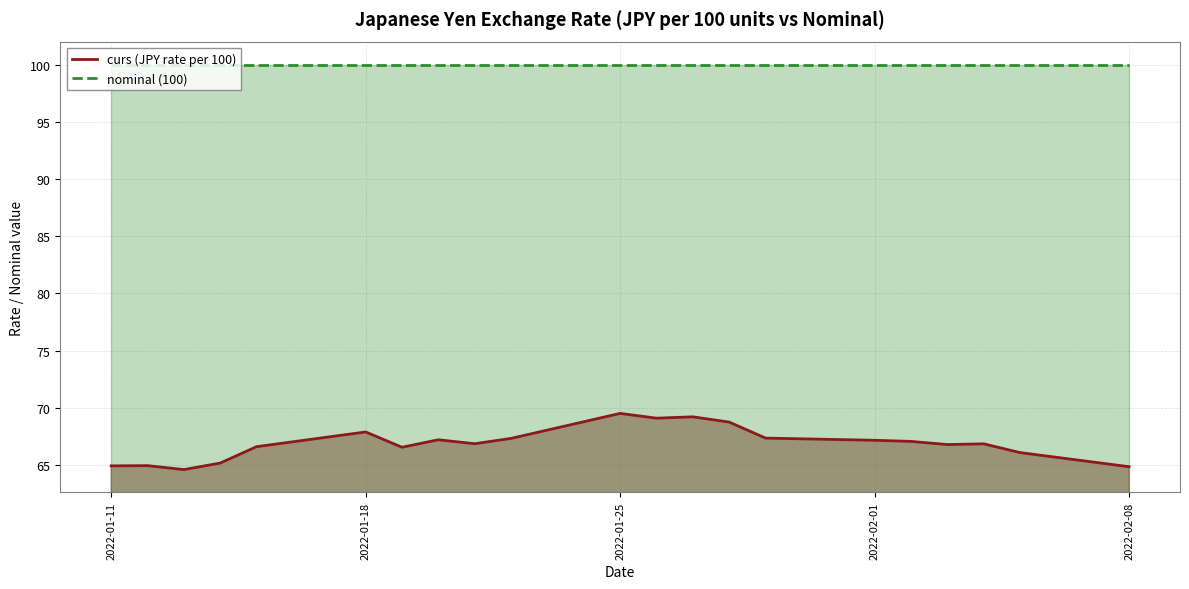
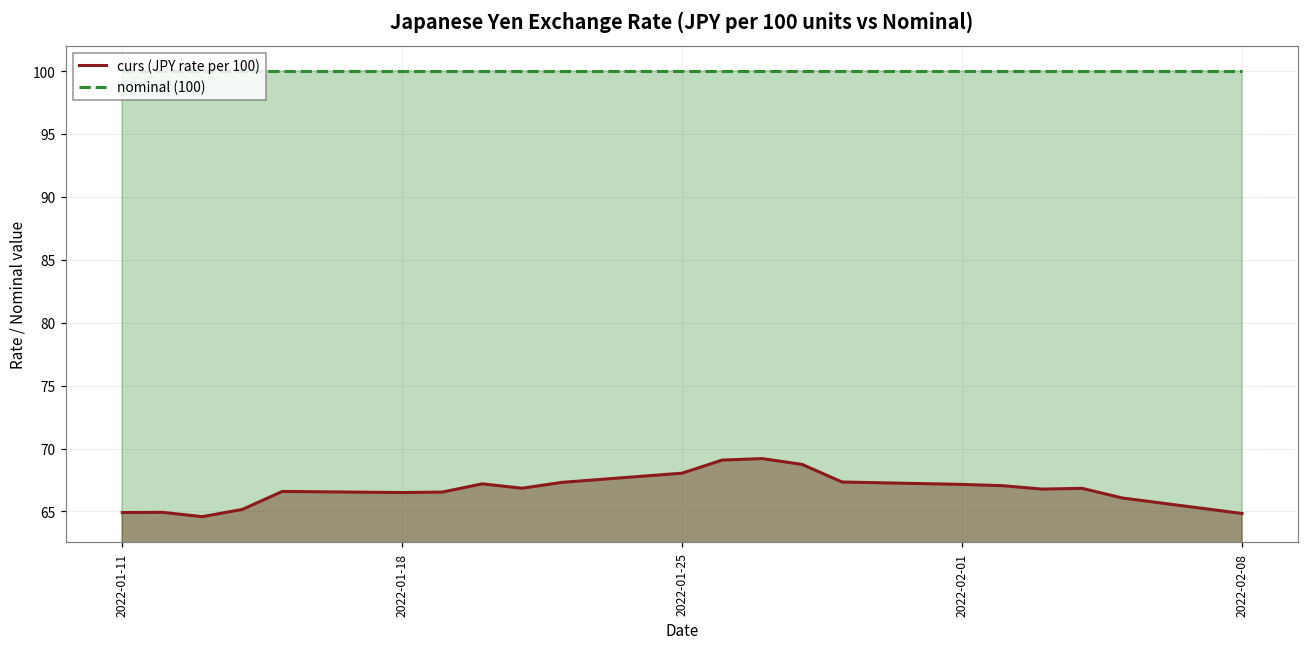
  {
    "curs (JPY rate per 100)": {
      "2022-01-11": 64.9,
-     "2022-01-18": 67.9,
-     "2022-01-25": 69.5,
+     "2022-01-18": 66.5,
+     "2022-01-25": 68.0,
      "2022-02-01": 67.2,
      "2022-02-08": 64.8
    },
    "nominal (100)": {
      "2022-01-18": 100.0,
      "2022-01-25": 100.0,
      "2022-02-01": 100.0,
      "2022-02-08": 100.0
    }
  }
